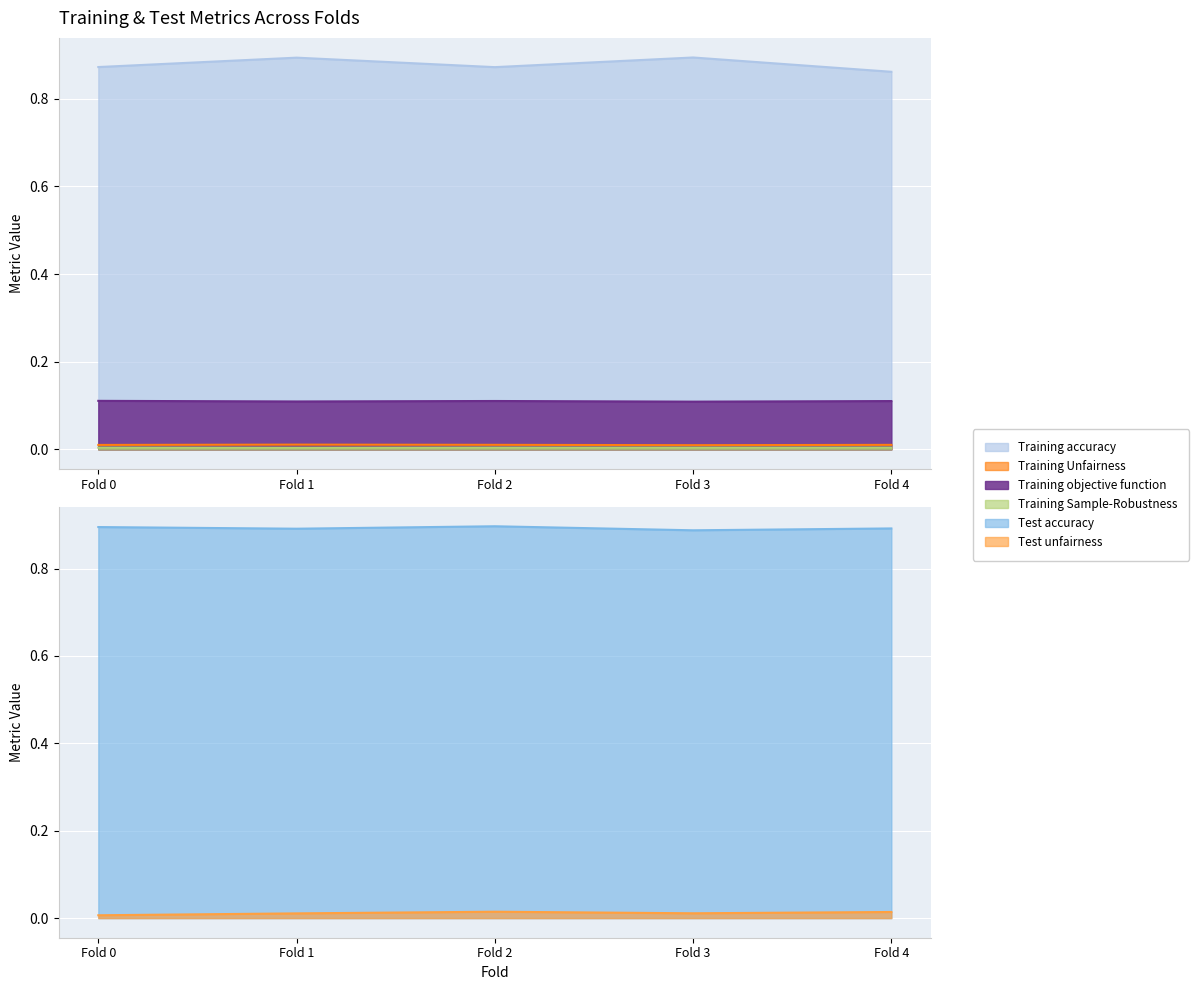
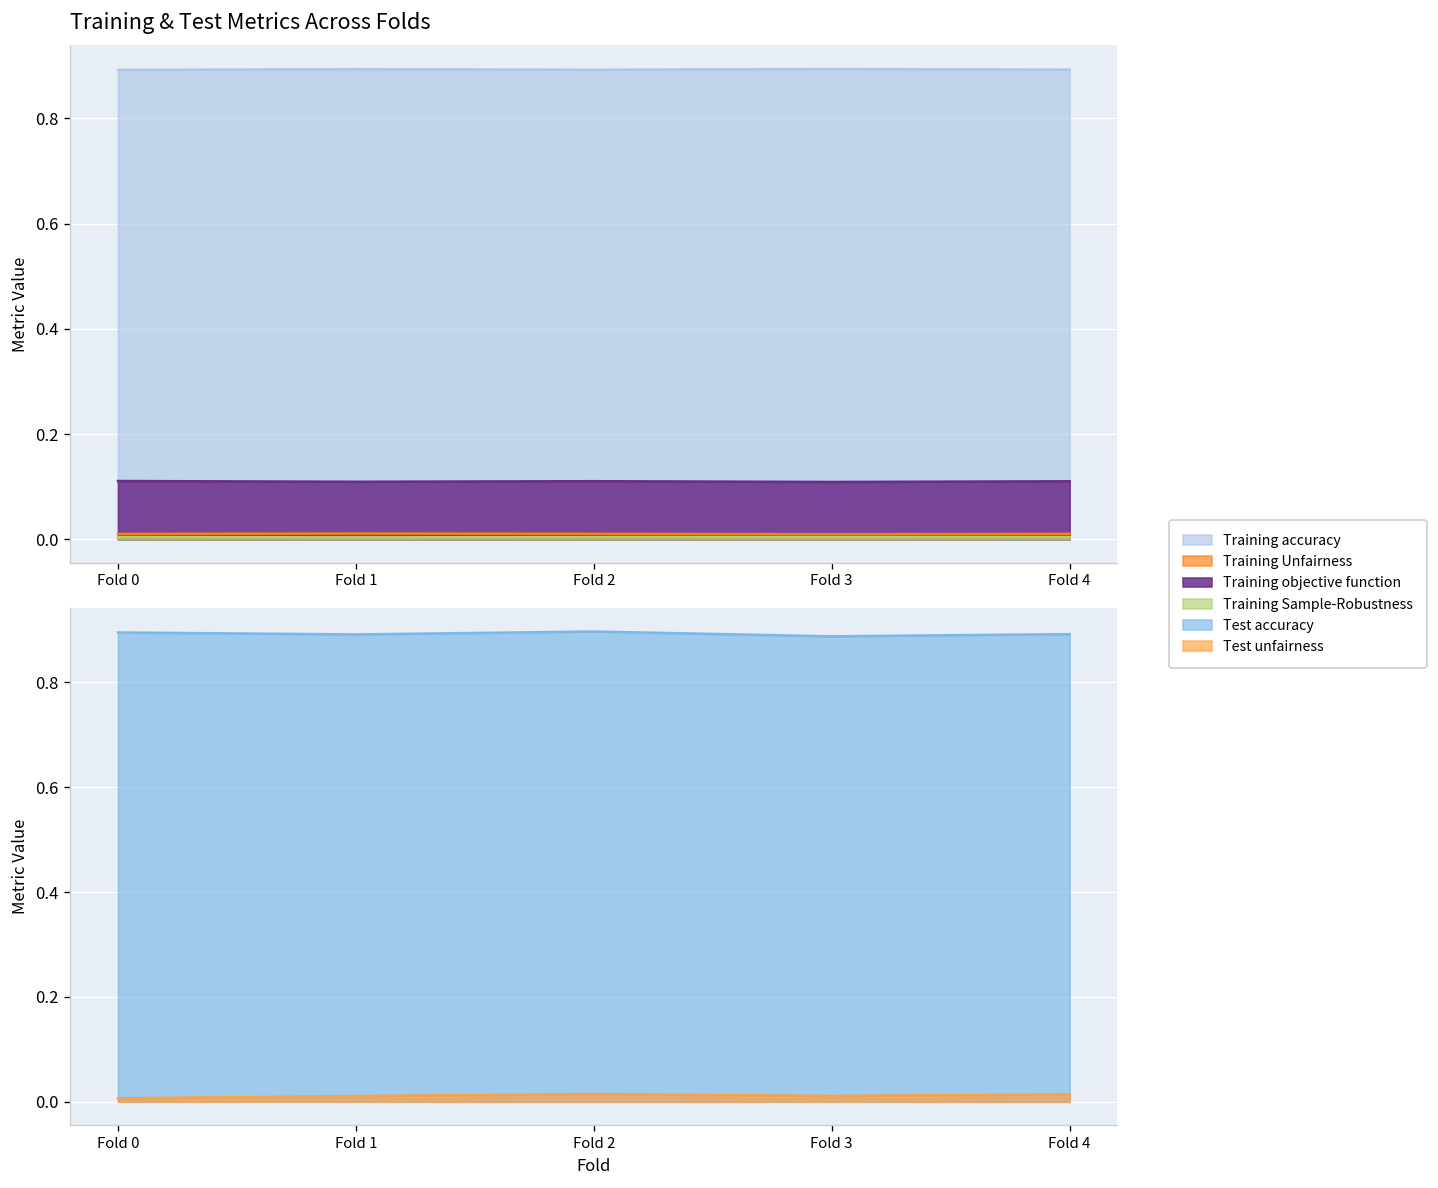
  {
    "Training & Test Metrics Across Folds": {
      "Training accuracy": {
-       "Fold 0": 0.87,
+       "Fold 0": 0.89,
        "Fold 1": 0.89,
-       "Fold 2": 0.87,
+       "Fold 2": 0.89,
        "Fold 3": 0.89,
-       "Fold 4": 0.86
+       "Fold 4": 0.89
      },
      "Training Unfairness": {
        "Fold 0": 0.01,
        "Fold 1": 0.01,
        "Fold 2": 0.01,
        "Fold 4": 0.01
      },
      "Training objective function": {
        "Fold 0": 0.11,
        "Fold 1": 0.11,
        "Fold 2": 0.11,
        "Fold 3": 0.11,
        "Fold 4": 0.11
      },
      "Training Sample-Robustness": {
        "Fold 0": 0.00,
        "Fold 1": 0.00,
        "Fold 2": 0.00,
        "Fold 4": 0.00
      }
    }
  }
